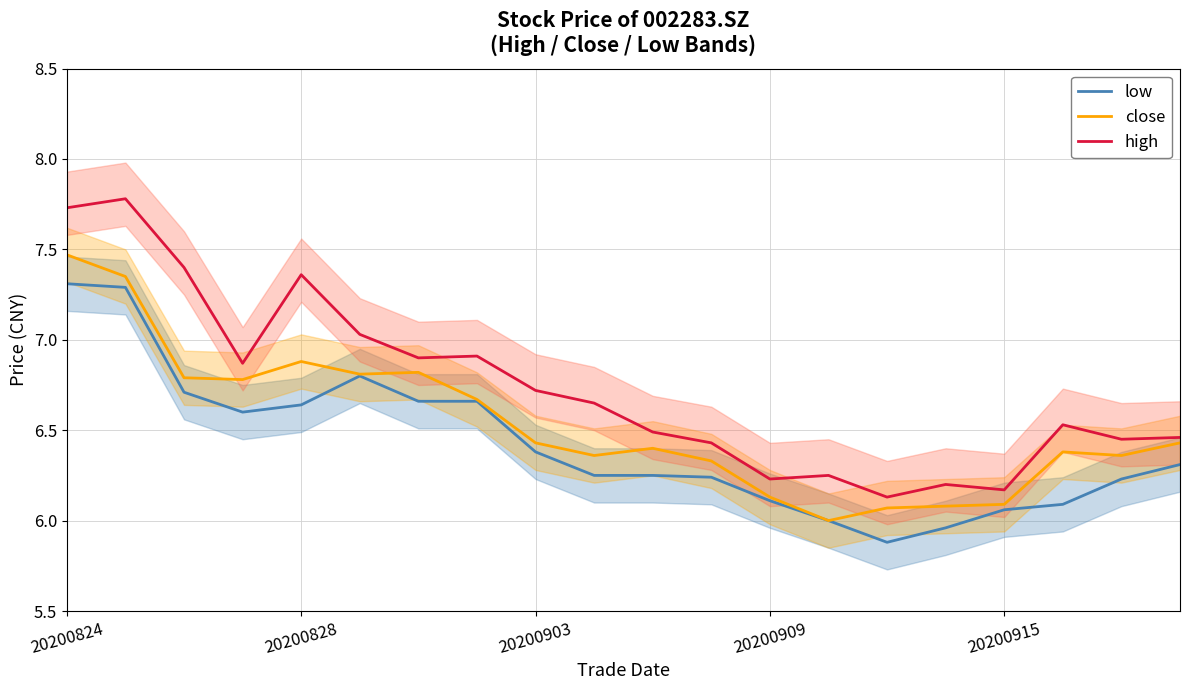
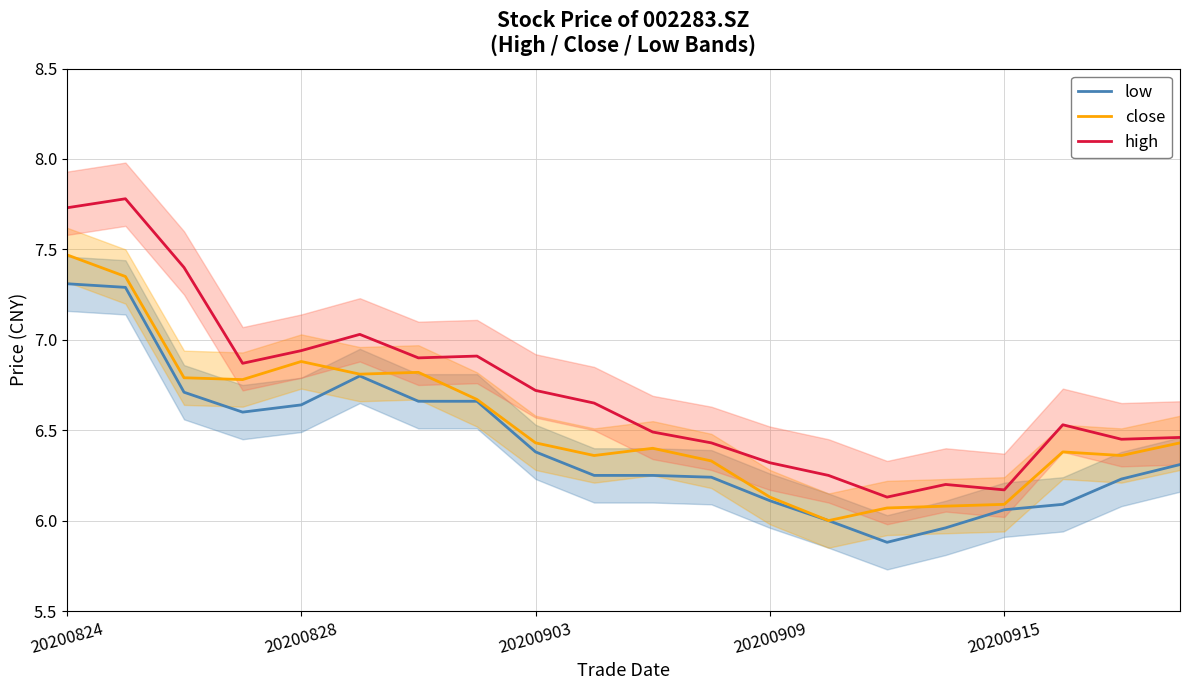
  {
    "high": {
      "20200824": 7.73,
-     "20200828": 7.36,
+     "20200828": 6.94,
      "20200903": 6.72,
-     "20200909": 6.23,
+     "20200909": 6.32,
      "20200915": 6.17
    }
  }
